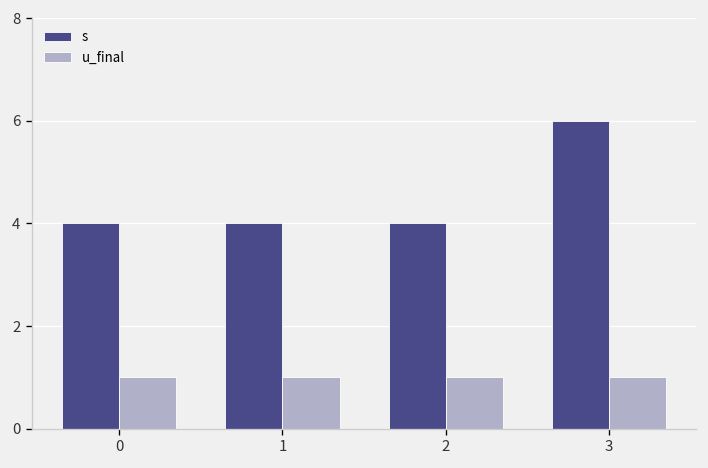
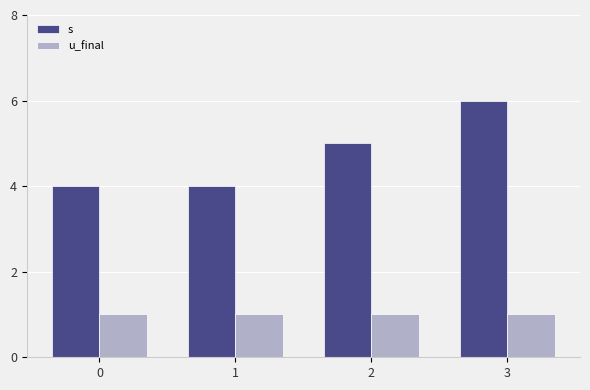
  {
    "s": {
      "0": 4,
      "1": 4,
-     "2": 4,
+     "2": 5,
      "3": 6
    },
    "u_final": {
      "0": 1,
      "1": 1,
      "2": 1,
      "3": 1
    }
  }
